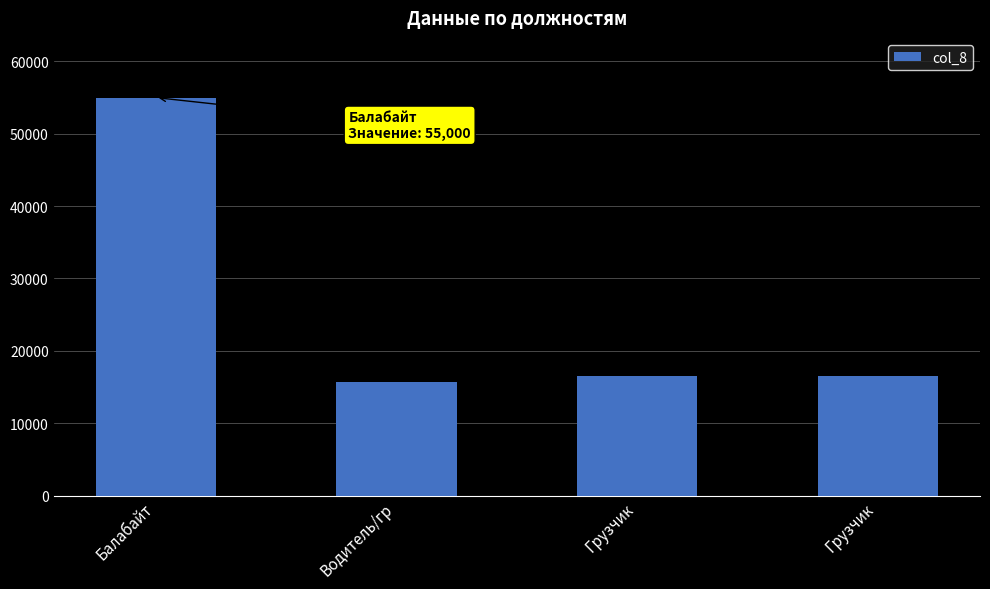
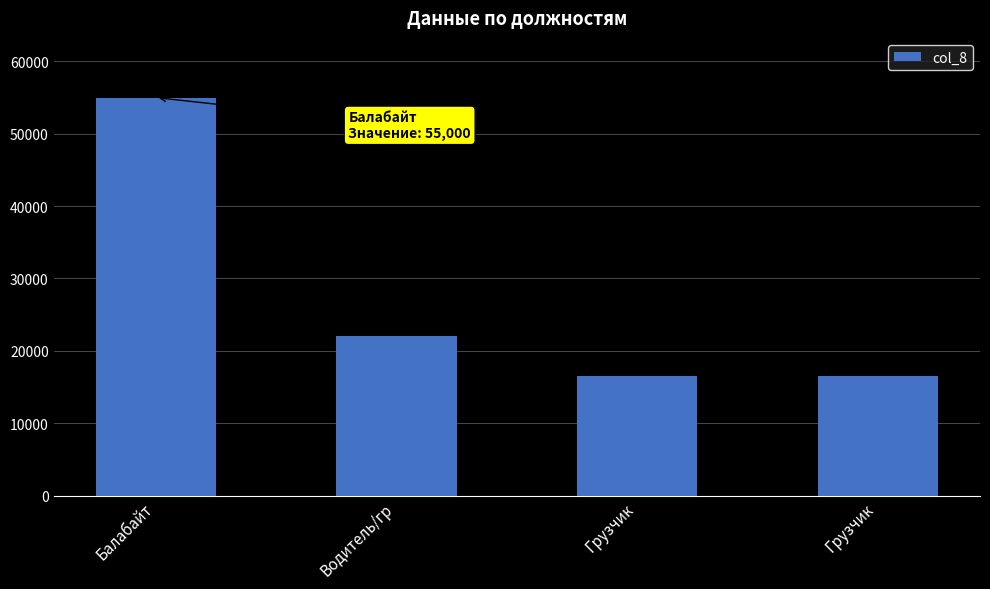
  {
    "Балабайт": 55000,
-   "Водитель/гр": 16000
+   "Водитель/гр": 22000
  }
